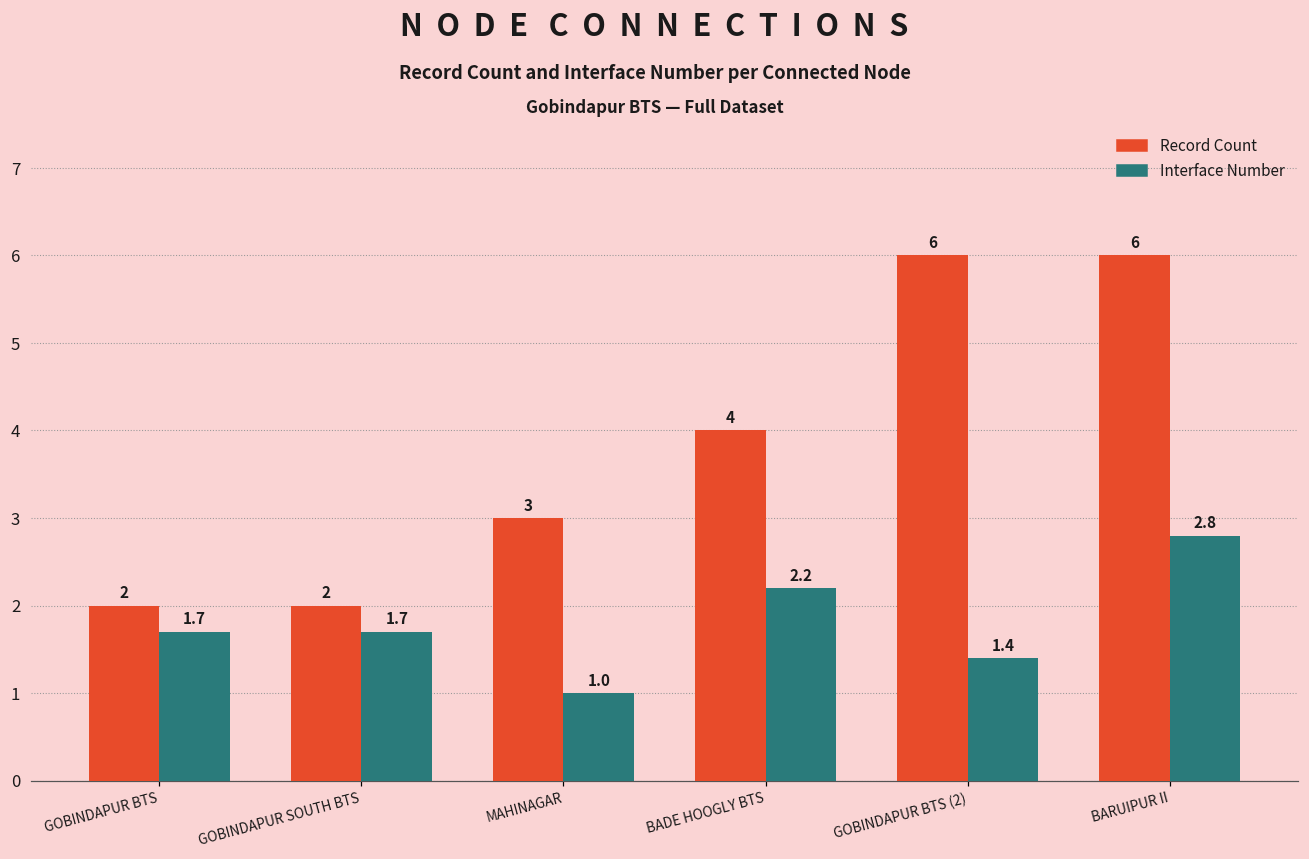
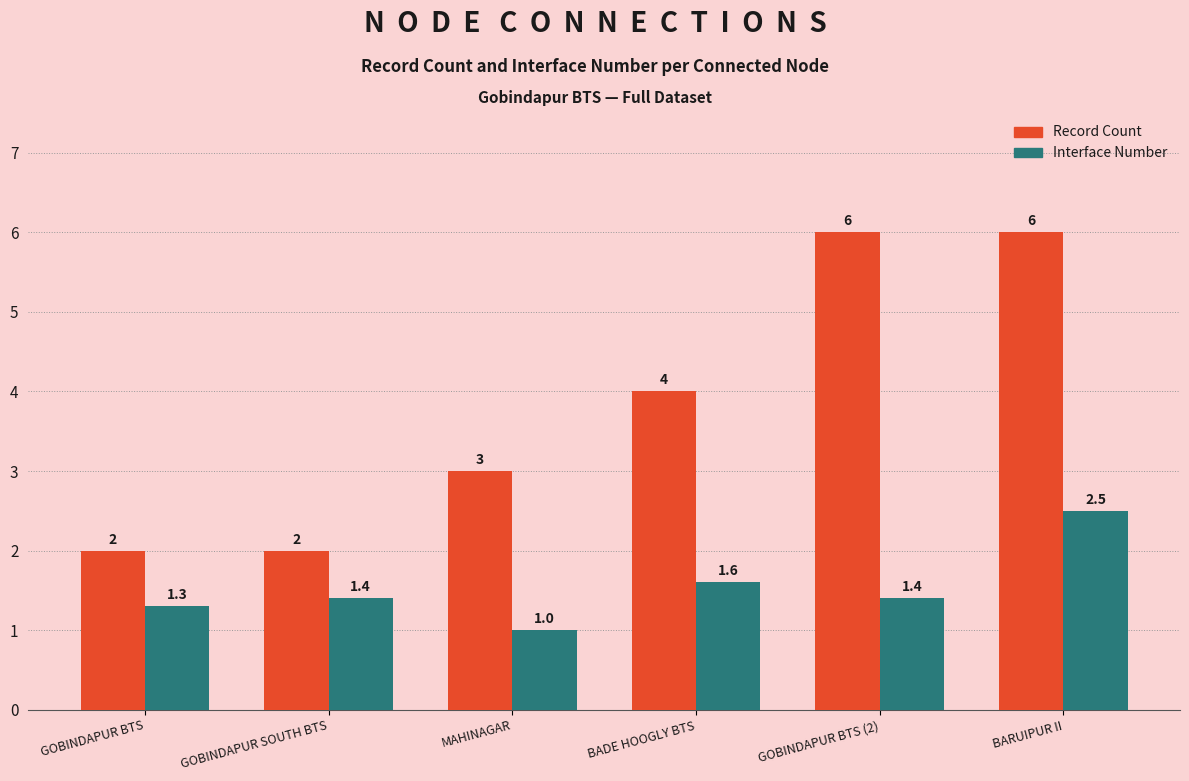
  {
    "Record Count": {
      "GOBINDAPUR BTS": 2,
      "GOBINDAPUR SOUTH BTS": 2,
      "MAHINAGAR": 3,
      "BADE HOOGLY BTS": 4,
      "GOBINDAPUR BTS (2)": 6,
      "BARUIPUR II": 6
    },
    "Interface Number": {
-     "GOBINDAPUR BTS": 1.7,
-     "GOBINDAPUR SOUTH BTS": 1.7,
+     "GOBINDAPUR BTS": 1.3,
+     "GOBINDAPUR SOUTH BTS": 1.4,
      "MAHINAGAR": 1.0,
-     "BADE HOOGLY BTS": 2.2,
+     "BADE HOOGLY BTS": 1.6,
      "GOBINDAPUR BTS (2)": 1.4,
-     "BARUIPUR II": 2.8
+     "BARUIPUR II": 2.5
    }
  }
